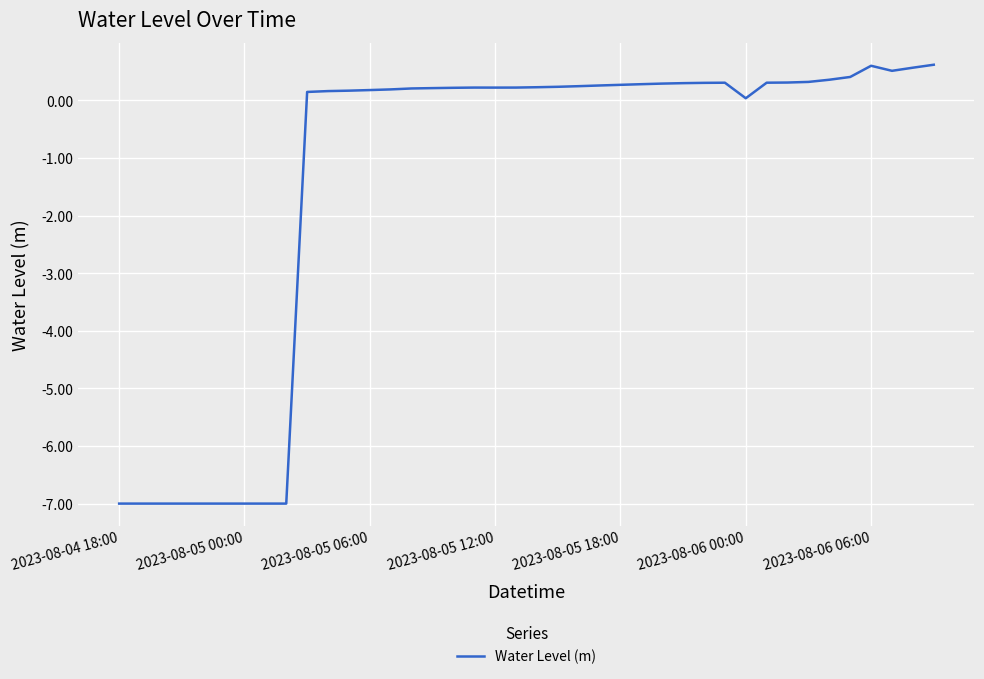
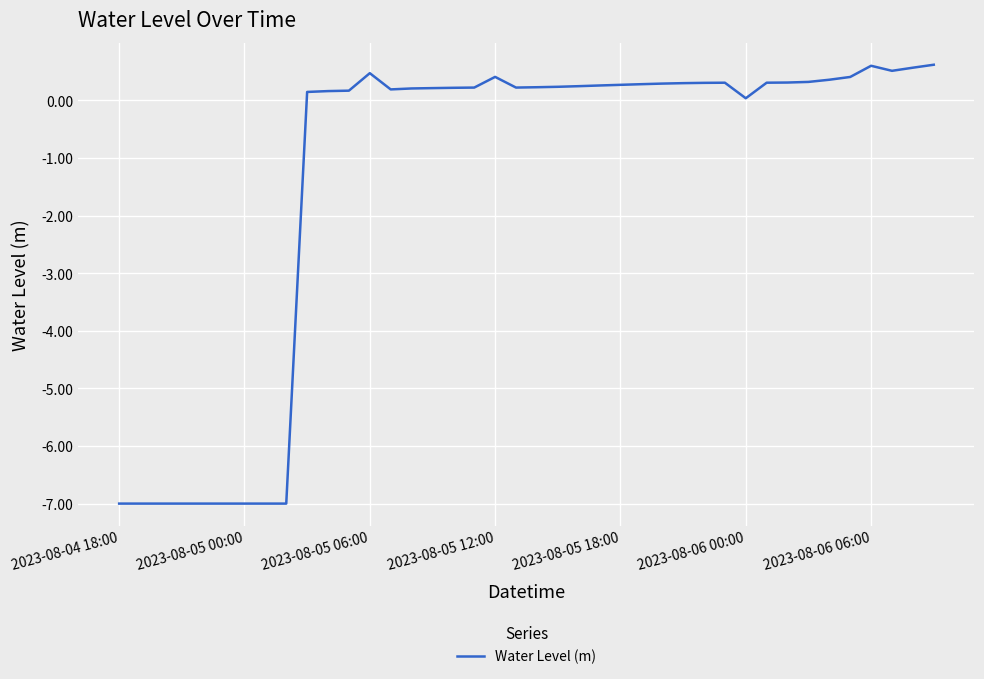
  {
    "2023-08-04 18:00": -7.0,
    "2023-08-05 00:00": -7.0,
-   "2023-08-05 06:00": 0.2,
-   "2023-08-05 12:00": 0.2,
+   "2023-08-05 06:00": 0.5,
+   "2023-08-05 12:00": 0.4,
    "2023-08-05 18:00": 0.3,
    "2023-08-06 00:00": 0.0,
    "2023-08-06 06:00": 0.6
  }
